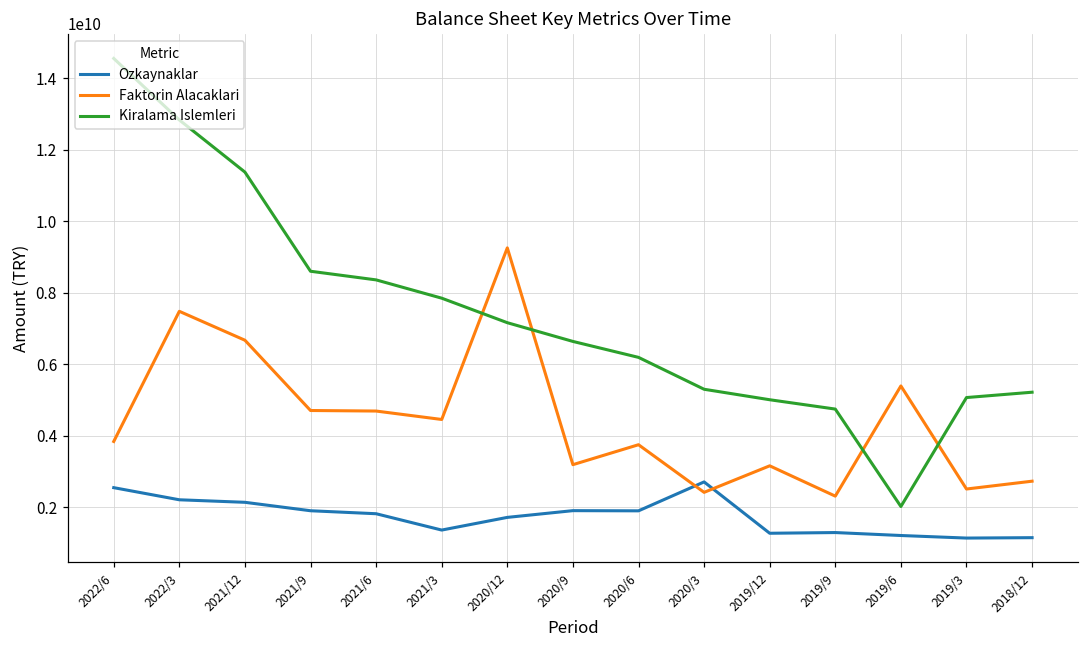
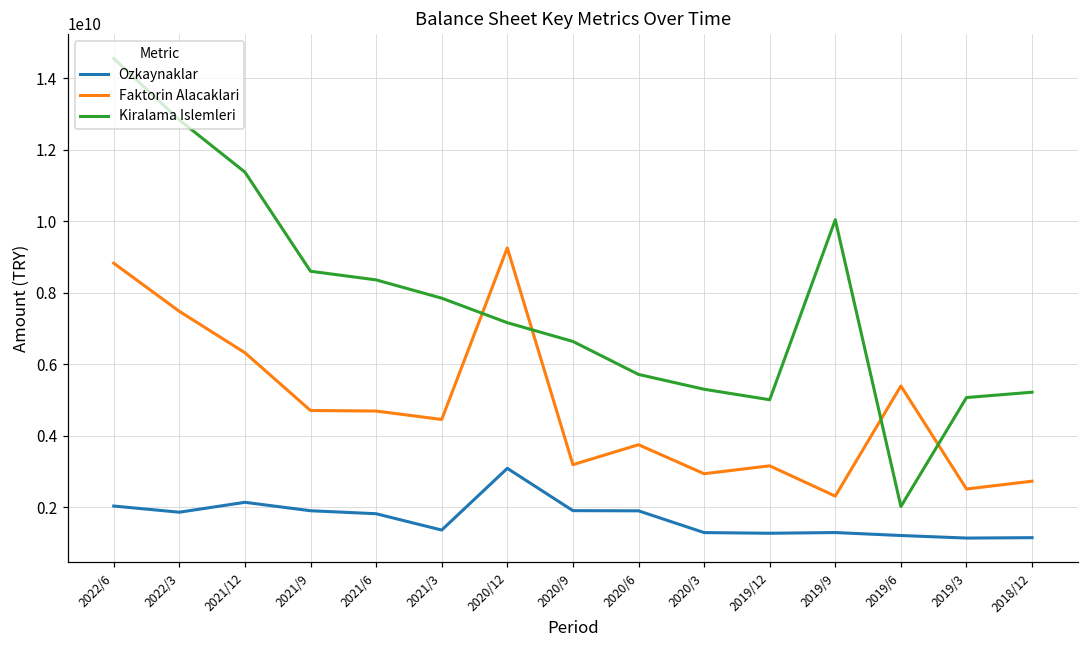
  {
    "Ozkaynaklar": {
-     "2022/6": 2500000000,
-     "2022/3": 2200000000,
+     "2022/6": 2000000000,
+     "2022/3": 1900000000,
      "2021/12": 2100000000,
      "2021/9": 1900000000,
      "2021/6": 1800000000,
      "2021/3": 1400000000,
-     "2020/12": 1700000000,
+     "2020/12": 3100000000,
      "2020/9": 1900000000,
      "2020/6": 1900000000,
-     "2020/3": 2700000000,
+     "2020/3": 1300000000,
      "2019/12": 1300000000,
      "2019/9": 1300000000,
      "2019/6": 1200000000,
      "2019/3": 1100000000,
      "2018/12": 1200000000
    },
    "Faktorin Alacaklari": {
-     "2022/6": 3800000000,
+     "2022/6": 8800000000,
      "2022/3": 7500000000,
-     "2021/12": 6700000000,
+     "2021/12": 6300000000,
      "2021/9": 4700000000,
      "2021/6": 4700000000,
      "2021/3": 4500000000,
      "2020/12": 9300000000,
      "2020/9": 3200000000,
      "2020/6": 3700000000,
-     "2020/3": 2400000000,
+     "2020/3": 2900000000,
      "2019/12": 3200000000,
      "2019/9": 2300000000,
      "2019/6": 5400000000,
      "2019/3": 2500000000,
      "2018/12": 2700000000
    },
    "Kiralama Islemleri": {
      "2021/12": 11400000000,
      "2021/9": 8600000000,
      "2021/6": 8400000000,
      "2021/3": 7800000000,
      "2020/12": 7200000000,
      "2020/9": 6600000000,
-     "2020/6": 6200000000,
+     "2020/6": 5700000000,
      "2020/3": 5300000000,
      "2019/12": 5000000000,
-     "2019/9": 4700000000,
+     "2019/9": 10000000000,
      "2019/6": 2000000000,
      "2019/3": 5100000000,
      "2018/12": 5200000000
    }
  }
